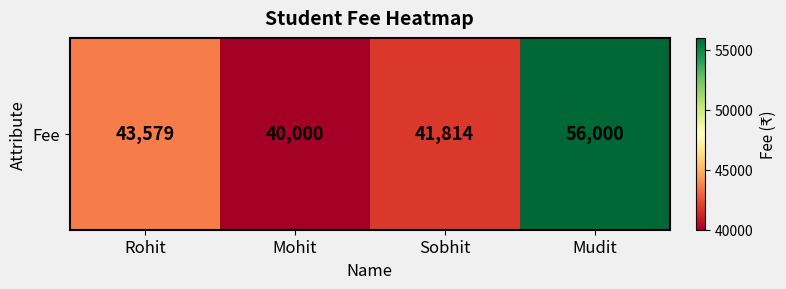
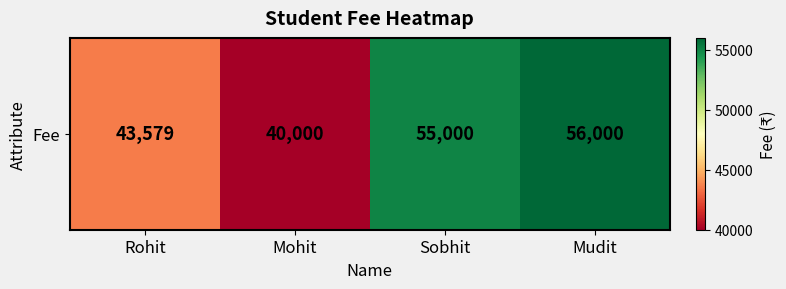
  {
    "Fee": {
      "Rohit": "43,579",
      "Mohit": "40,000",
-     "Sobhit": "41,814",
+     "Sobhit": "55,000",
      "Mudit": "56,000"
    }
  }
